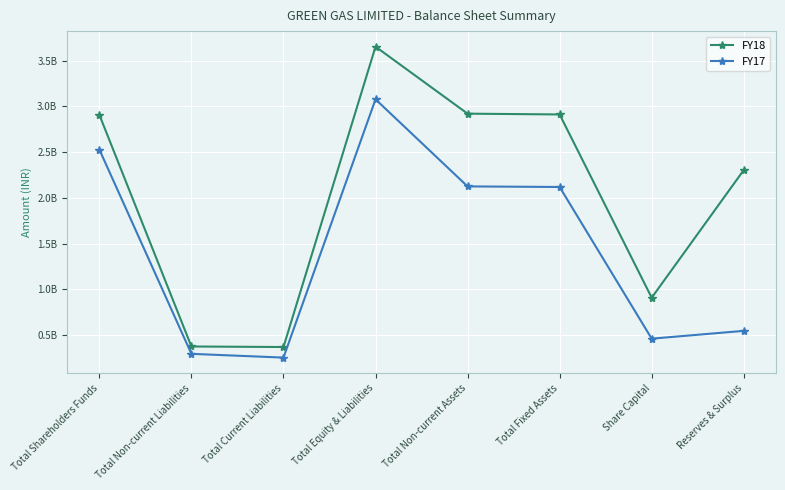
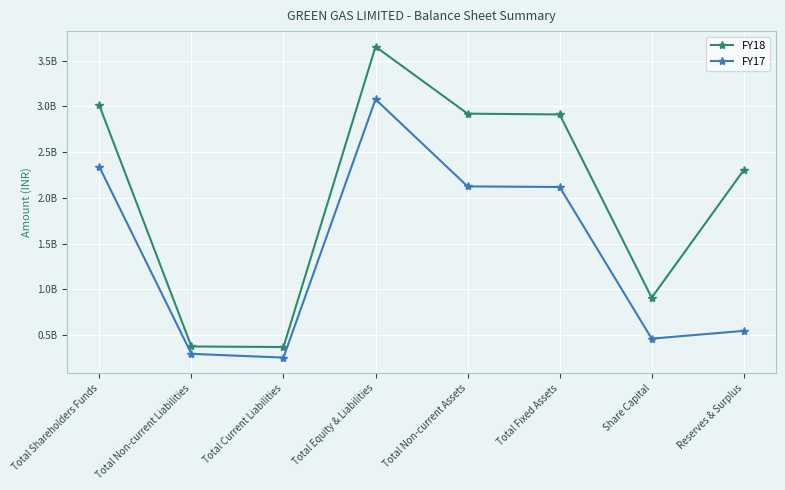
  {
    "FY18": {
-     "Total Shareholders Funds": 2900000000,
+     "Total Shareholders Funds": 3000000000,
      "Total Non-current Liabilities": 400000000,
      "Total Current Liabilities": 400000000,
      "Total Equity & Liabilities": 3700000000,
      "Total Non-current Assets": 2900000000,
      "Total Fixed Assets": 2900000000,
      "Share Capital": 900000000,
      "Reserves & Surplus": 2300000000
    },
    "FY17": {
-     "Total Shareholders Funds": 2500000000,
+     "Total Shareholders Funds": 2300000000,
      "Total Non-current Liabilities": 300000000,
      "Total Current Liabilities": 300000000,
      "Total Equity & Liabilities": 3100000000,
      "Total Non-current Assets": 2100000000,
      "Total Fixed Assets": 2100000000,
      "Share Capital": 500000000,
      "Reserves & Surplus": 500000000
    }
  }
